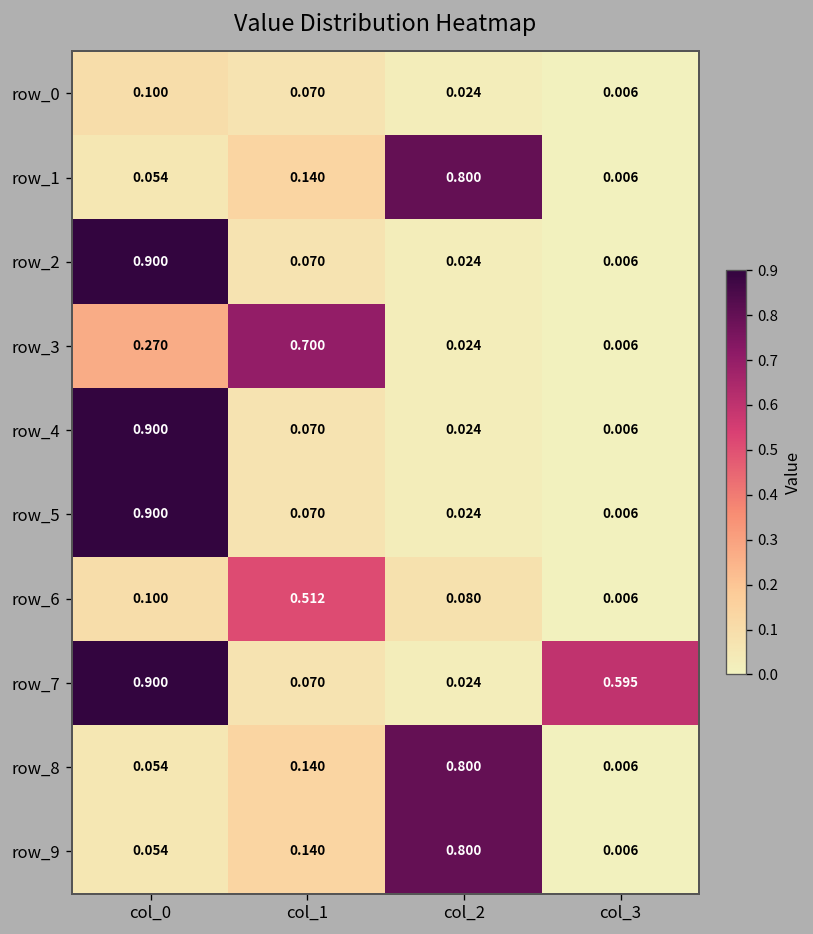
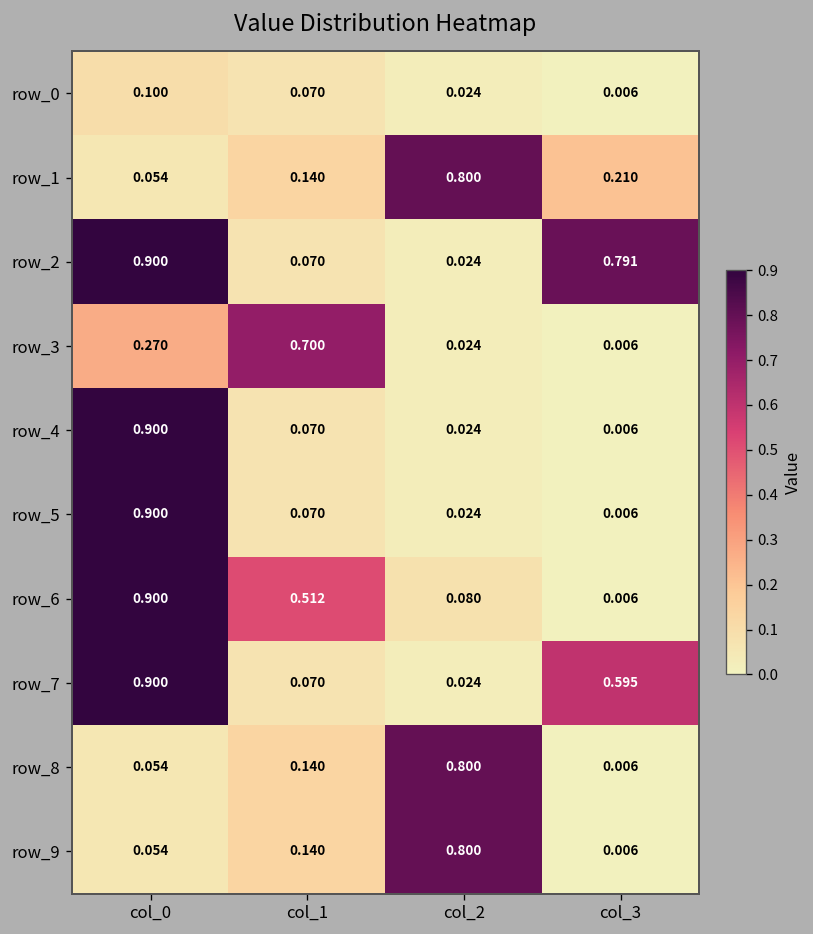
  {
    "row_0": {
      "col_0": 0.100,
      "col_1": 0.070,
      "col_2": 0.024,
      "col_3": 0.006
    },
    "row_1": {
      "col_0": 0.054,
      "col_1": 0.140,
      "col_2": 0.800,
-     "col_3": 0.006
+     "col_3": 0.210
    },
    "row_2": {
      "col_0": 0.900,
      "col_1": 0.070,
      "col_2": 0.024,
-     "col_3": 0.006
+     "col_3": 0.791
    },
    "row_3": {
      "col_0": 0.270,
      "col_1": 0.700,
      "col_2": 0.024,
      "col_3": 0.006
    },
    "row_4": {
      "col_0": 0.900,
      "col_1": 0.070,
      "col_2": 0.024,
      "col_3": 0.006
    },
    "row_5": {
      "col_0": 0.900,
      "col_1": 0.070,
      "col_2": 0.024,
      "col_3": 0.006
    },
    "row_6": {
-     "col_0": 0.100,
+     "col_0": 0.900,
      "col_1": 0.512,
      "col_2": 0.080,
      "col_3": 0.006
    },
    "row_7": {
      "col_0": 0.900,
      "col_1": 0.070,
      "col_2": 0.024,
      "col_3": 0.595
    },
    "row_8": {
      "col_0": 0.054,
      "col_1": 0.140,
      "col_2": 0.800,
      "col_3": 0.006
    },
    "row_9": {
      "col_0": 0.054,
      "col_1": 0.140,
      "col_2": 0.800,
      "col_3": 0.006
    }
  }
